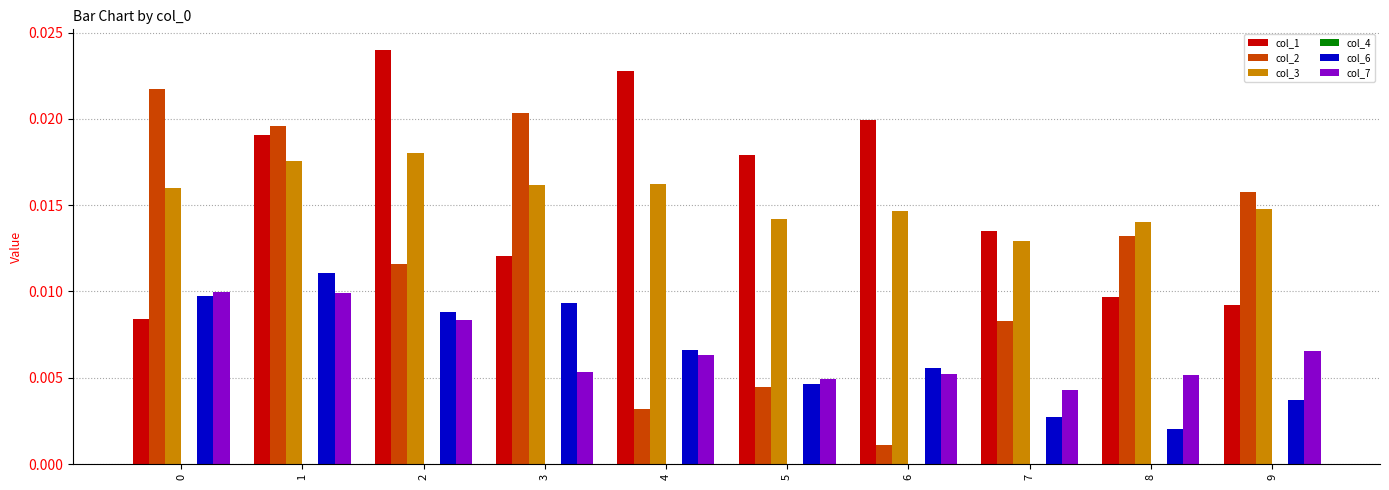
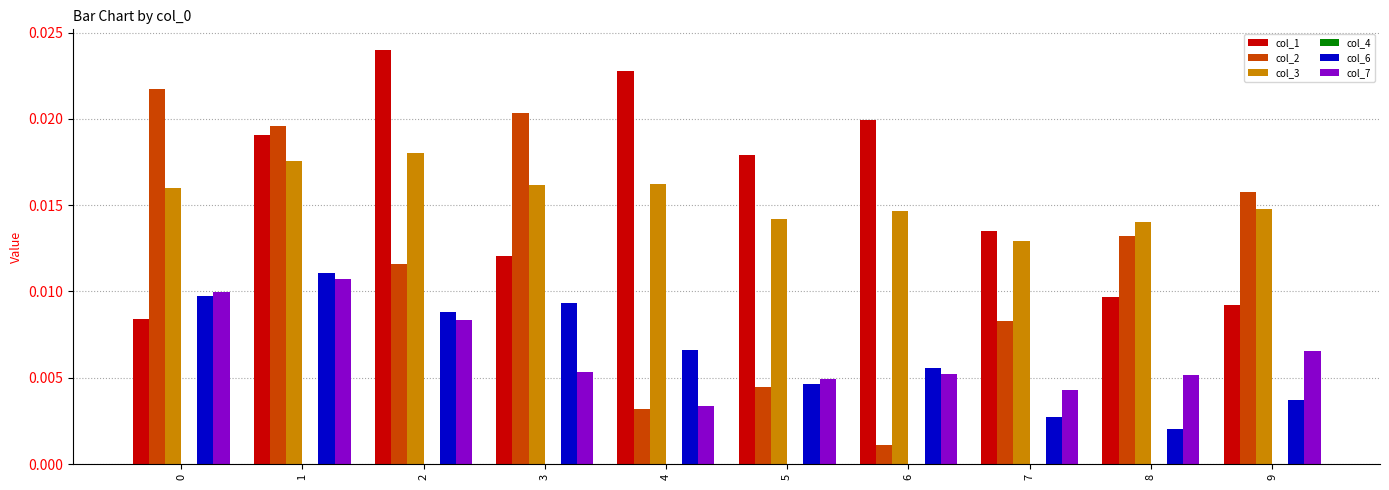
  {
    "col_1": {
      "0": 0.0084,
      "1": 0.0191,
      "2": 0.0240,
      "3": 0.0121,
      "4": 0.0228,
      "5": 0.0179,
      "6": 0.0199,
      "7": 0.0135,
      "8": 0.0097,
      "9": 0.0092
    },
    "col_2": {
      "0": 0.0217,
      "1": 0.0196,
      "2": 0.0116,
      "3": 0.0203,
      "4": 0.0032,
      "5": 0.0045,
      "6": 0.0011,
      "7": 0.0083,
      "8": 0.0132,
      "9": 0.0158
    },
    "col_3": {
      "0": 0.0160,
      "1": 0.0176,
      "2": 0.0180,
      "3": 0.0162,
      "4": 0.0162,
      "5": 0.0142,
      "6": 0.0146,
      "7": 0.0129,
      "8": 0.0140,
      "9": 0.0148
    },
    "col_4": {
      "0": 0.0000,
      "1": 0.0000,
      "2": 0.0000,
      "3": 0.0000,
      "4": 0.0000,
      "5": 0.0000,
      "6": 0.0000,
      "7": 0.0000,
      "8": 0.0000,
      "9": 0.0000
    },
    "col_6": {
      "0": 0.0098,
      "1": 0.0111,
      "2": 0.0088,
      "3": 0.0093,
      "4": 0.0066,
      "5": 0.0046,
      "6": 0.0056,
      "7": 0.0027,
      "8": 0.0020,
      "9": 0.0037
    },
    "col_7": {
      "0": 0.0100,
-     "1": 0.0099,
+     "1": 0.0107,
      "2": 0.0083,
      "3": 0.0053,
-     "4": 0.0063,
+     "4": 0.0034,
      "5": 0.0049,
      "6": 0.0052,
      "7": 0.0043,
      "8": 0.0051,
      "9": 0.0065
    }
  }
